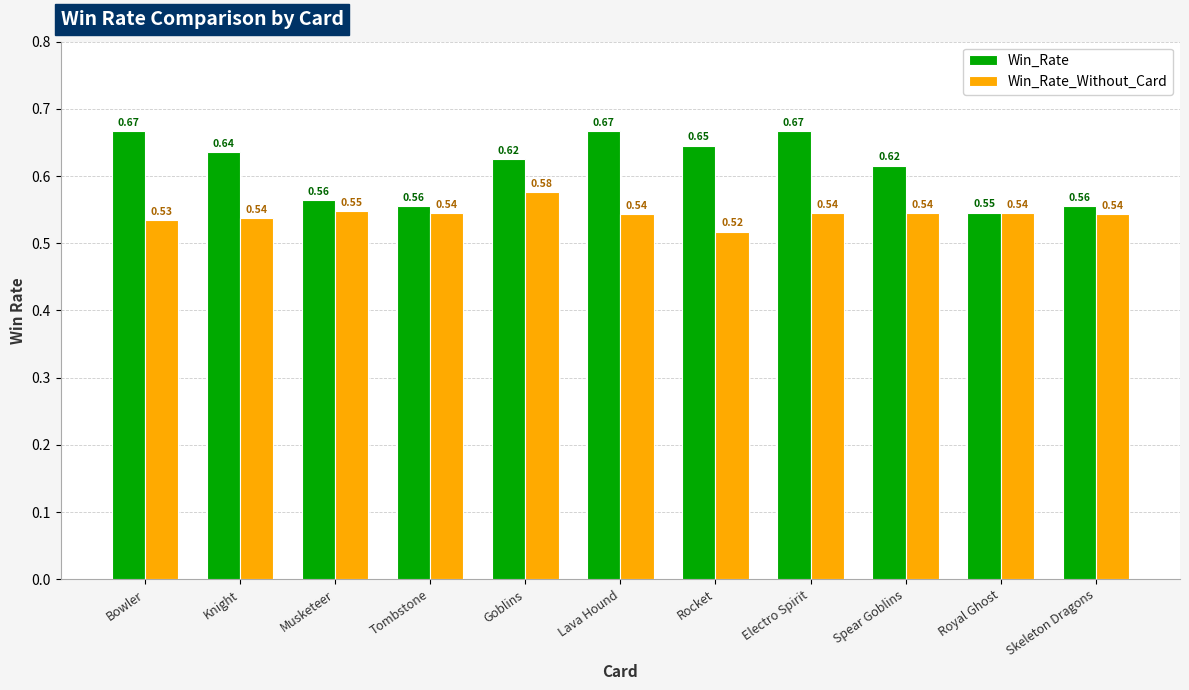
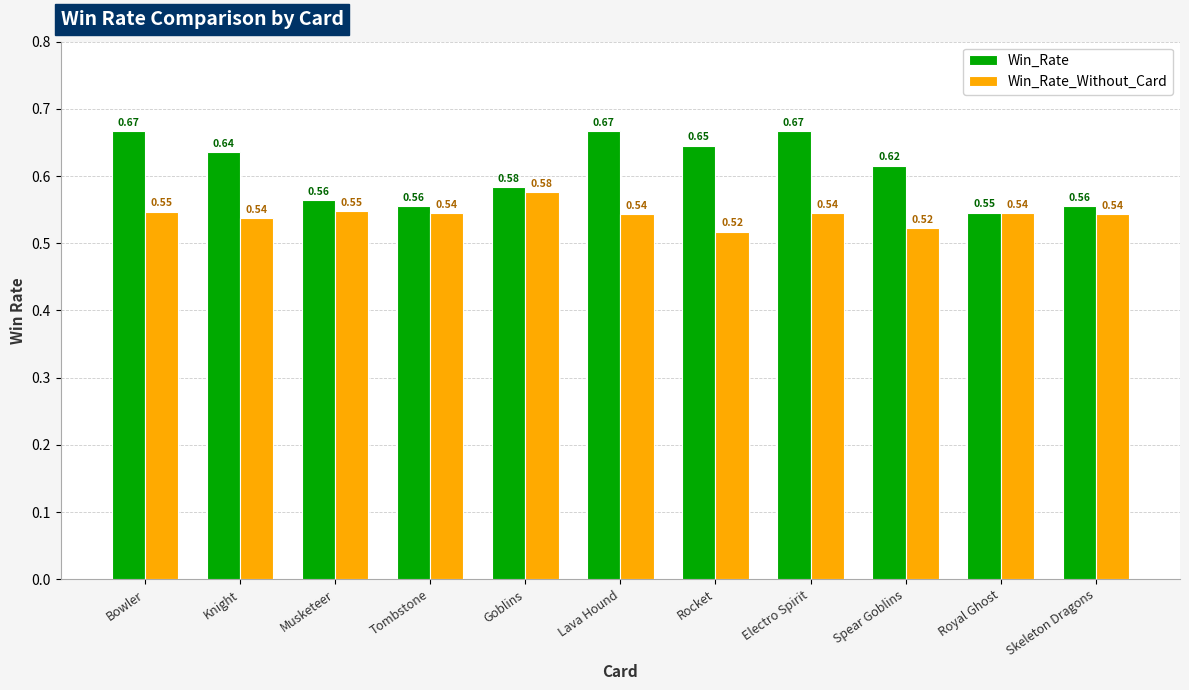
  {
    "Win_Rate": {
      "Bowler": 0.67,
      "Knight": 0.64,
      "Musketeer": 0.56,
      "Tombstone": 0.56,
-     "Goblins": 0.62,
+     "Goblins": 0.58,
      "Lava Hound": 0.67,
      "Rocket": 0.65,
      "Electro Spirit": 0.67,
      "Spear Goblins": 0.62,
      "Royal Ghost": 0.55,
      "Skeleton Dragons": 0.56
    },
    "Win_Rate_Without_Card": {
-     "Bowler": 0.53,
+     "Bowler": 0.55,
      "Knight": 0.54,
      "Musketeer": 0.55,
      "Tombstone": 0.54,
      "Goblins": 0.58,
      "Lava Hound": 0.54,
      "Rocket": 0.52,
      "Electro Spirit": 0.54,
-     "Spear Goblins": 0.54,
+     "Spear Goblins": 0.52,
      "Royal Ghost": 0.54,
      "Skeleton Dragons": 0.54
    }
  }
